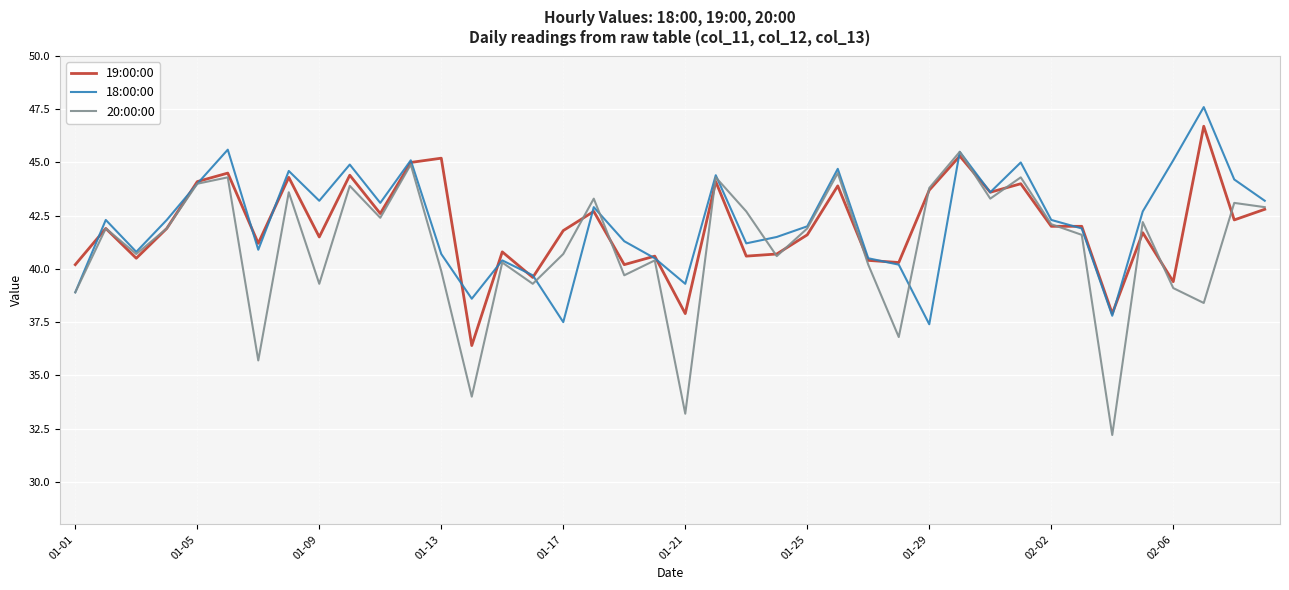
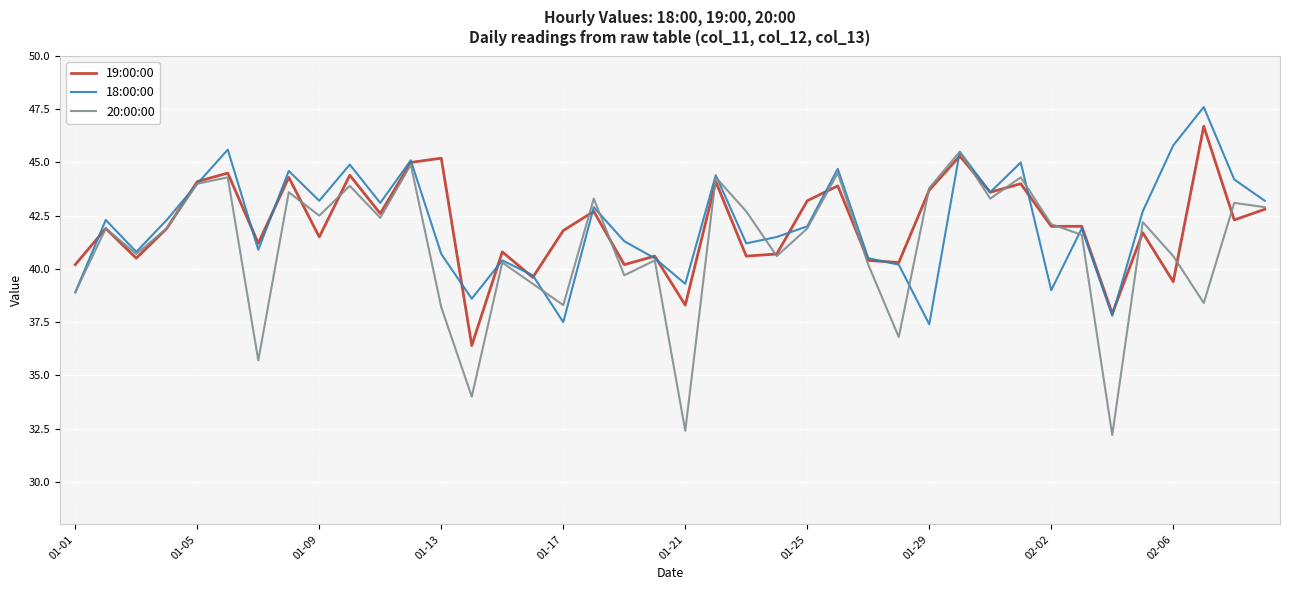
  {
    "19:00:00": {
      "01-01": 40.2,
      "01-09": 41.5,
      "01-13": 45.2,
      "01-17": 41.8,
-     "01-21": 37.9,
-     "01-25": 41.6,
+     "01-21": 38.3,
+     "01-25": 43.2,
      "02-06": 39.4
    },
    "18:00:00": {
      "01-09": 43.2,
      "01-13": 40.7,
      "01-17": 37.5,
      "01-21": 39.3,
      "01-29": 37.4,
-     "02-02": 42.3,
-     "02-06": 45.1
+     "02-02": 39.0,
+     "02-06": 45.8
    },
    "20:00:00": {
-     "01-09": 39.3,
-     "01-13": 39.9,
-     "01-17": 40.7,
-     "01-21": 33.2,
-     "02-06": 39.1
+     "01-09": 42.5,
+     "01-13": 38.2,
+     "01-17": 38.3,
+     "01-21": 32.4,
+     "02-06": 40.6
    }
  }
